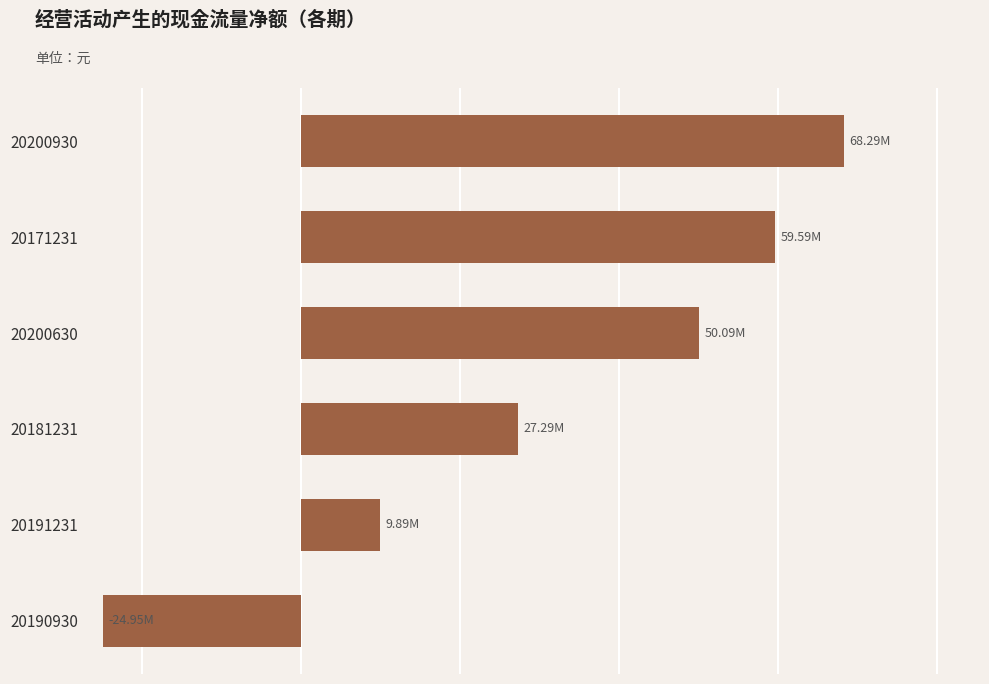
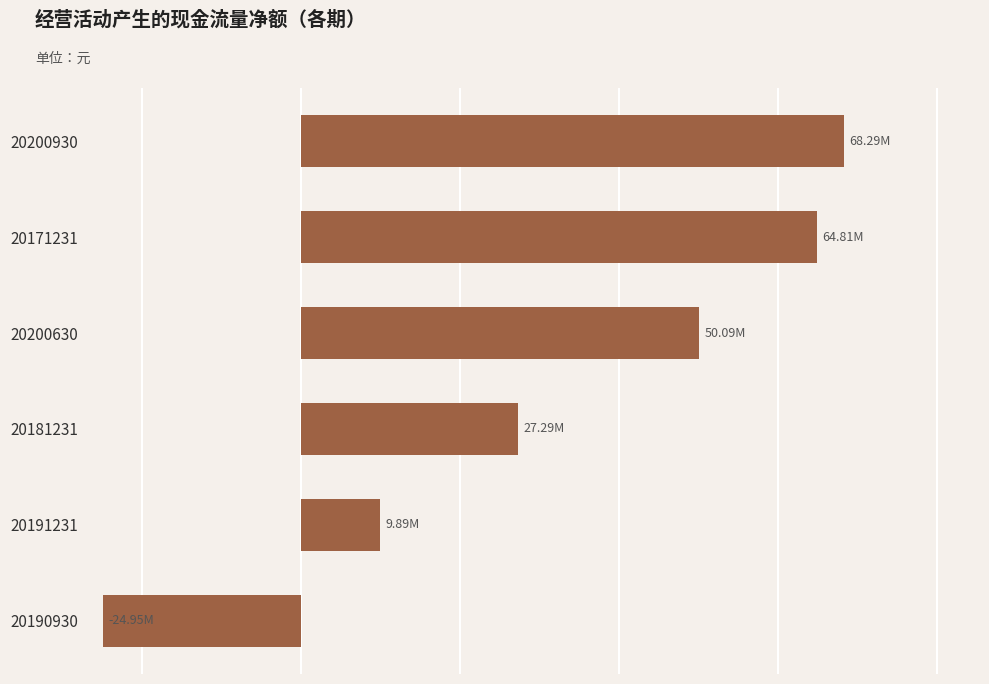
  {
    "20200930": "68.29M",
-   "20171231": "59.59M",
+   "20171231": "64.81M",
    "20200630": "50.09M",
    "20181231": "27.29M",
    "20191231": "9.89M",
    "20190930": "-24.95M"
  }
